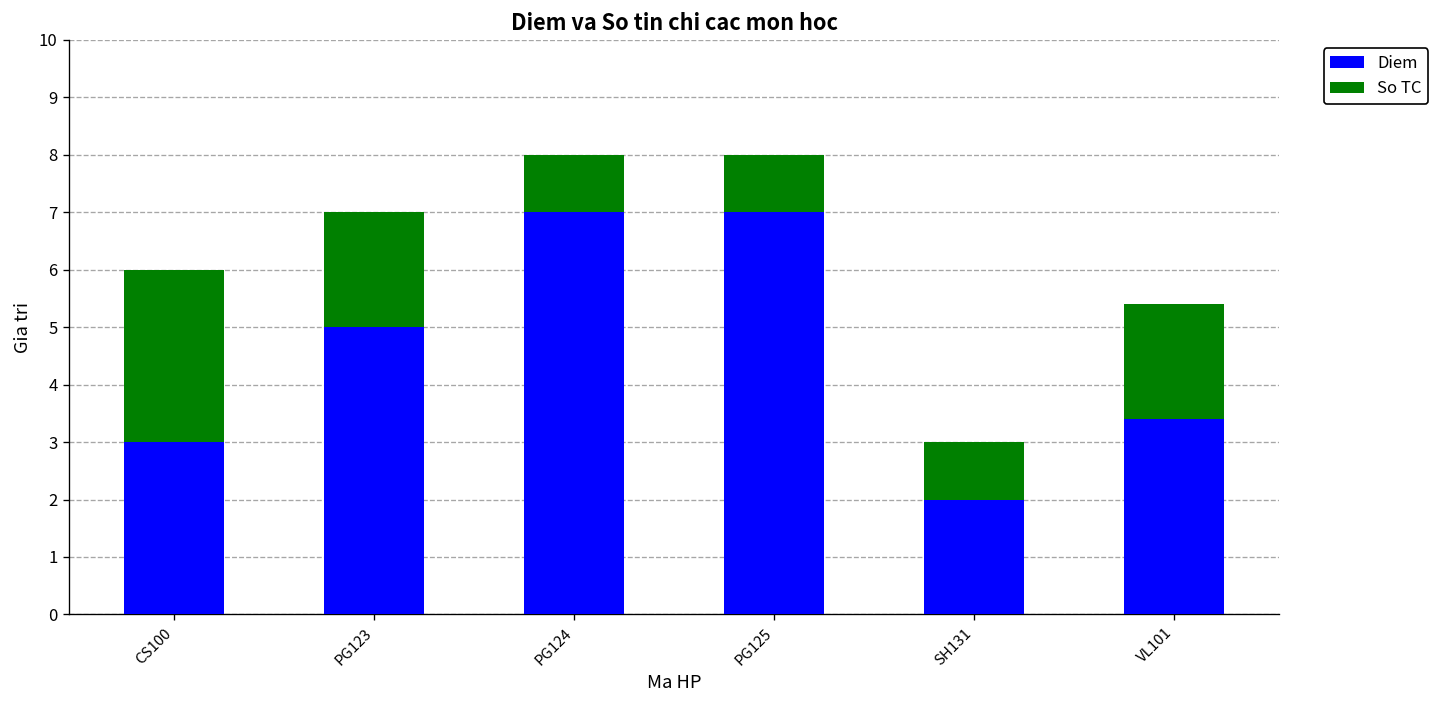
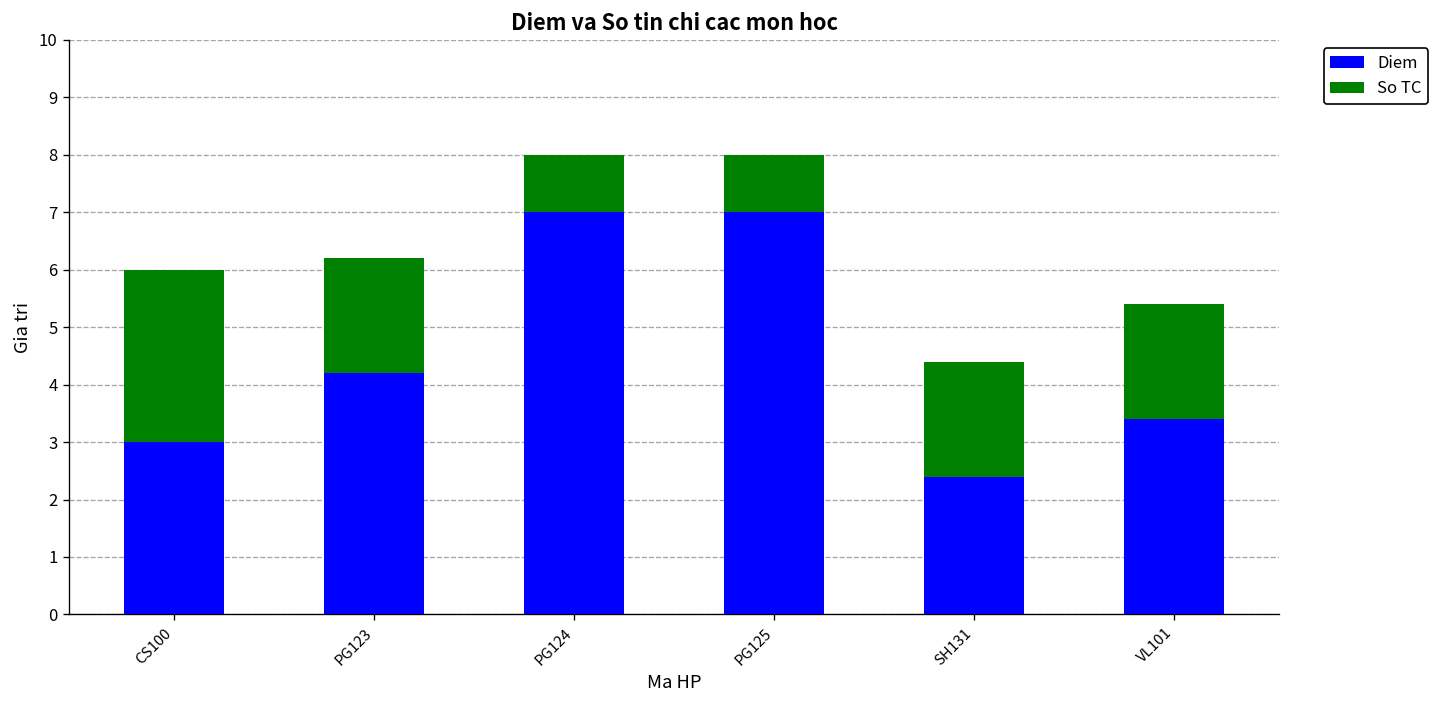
  {
    "Diem": {
      "CS100": 3.0,
-     "PG123": 5.0,
+     "PG123": 4.2,
      "PG124": 7.0,
      "PG125": 7.0,
-     "SH131": 2.0,
+     "SH131": 2.4,
      "VL101": 3.4
    },
    "So TC": {
      "CS100": 3,
      "PG123": 2,
      "PG124": 1,
      "PG125": 1,
-     "SH131": 1,
+     "SH131": 2,
      "VL101": 2
    }
  }
